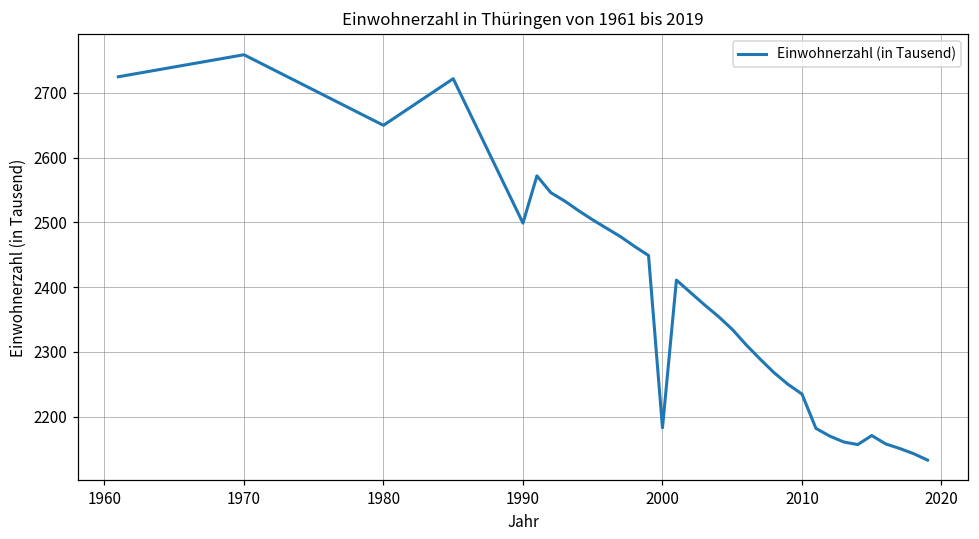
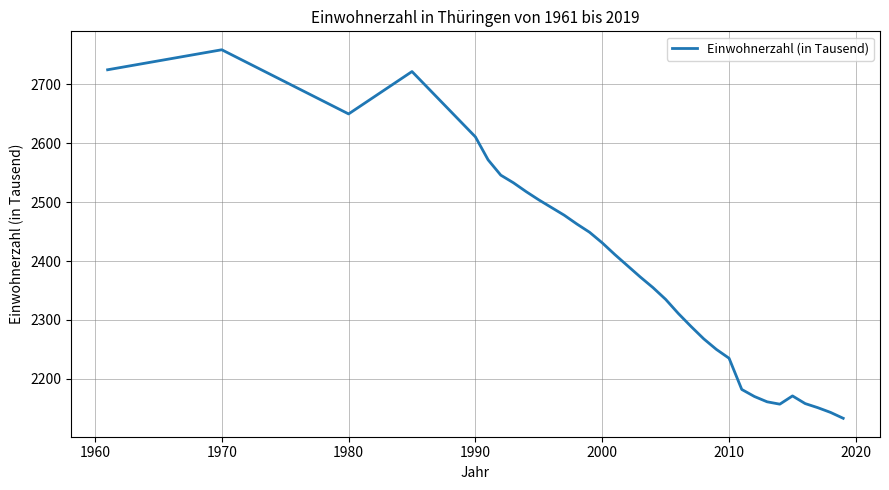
  {
    "1970": 2760,
    "1980": 2650,
-   "1990": 2500,
-   "2000": 2180,
+   "1990": 2610,
+   "2000": 2430,
    "2010": 2240
  }
